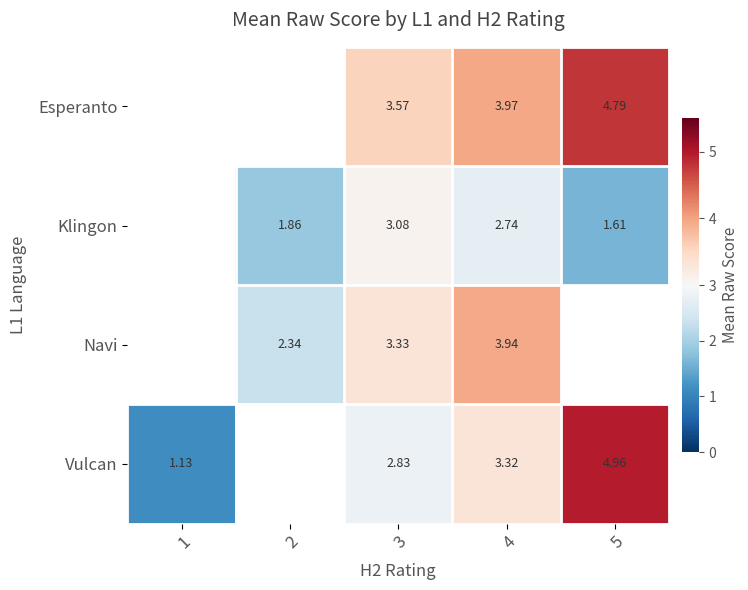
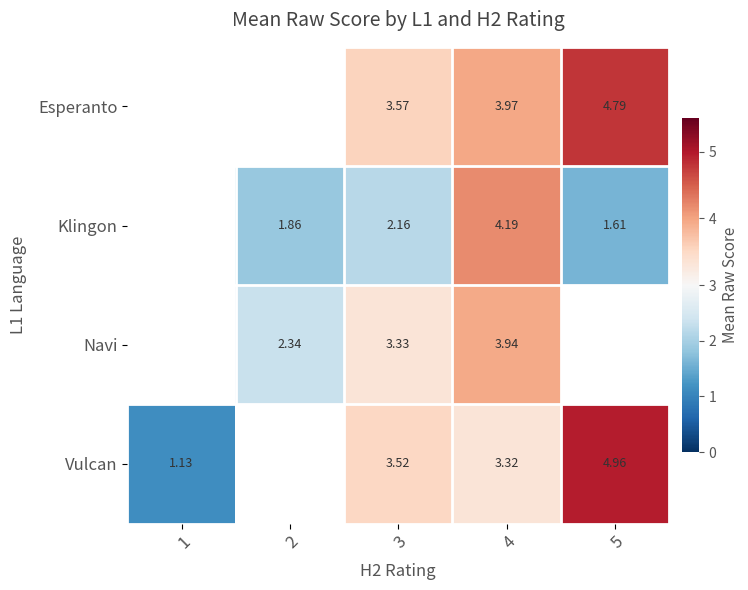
  {
    "Esperanto": {
      "3": 3.57,
      "4": 3.97,
      "5": 4.79
    },
    "Klingon": {
      "2": 1.86,
-     "3": 3.08,
-     "4": 2.74,
+     "3": 2.16,
+     "4": 4.19,
      "5": 1.61
    },
    "Navi": {
      "2": 2.34,
      "3": 3.33,
      "4": 3.94
    },
    "Vulcan": {
      "1": 1.13,
-     "3": 2.83,
+     "3": 3.52,
      "4": 3.32,
      "5": 4.96
    }
  }
